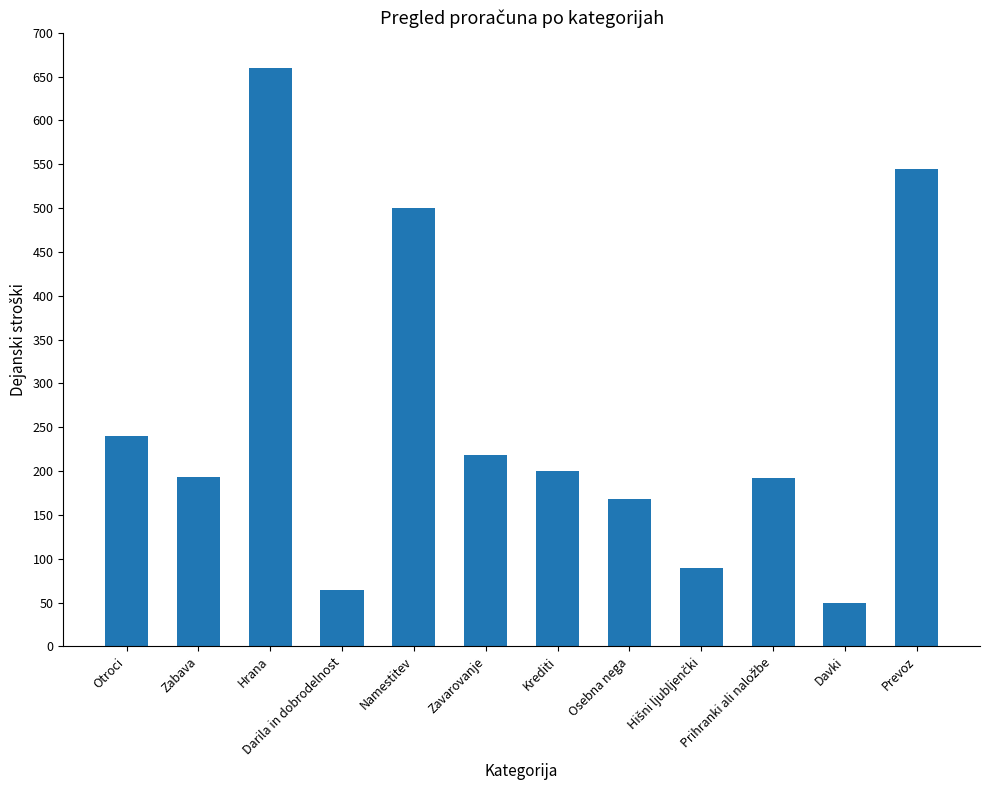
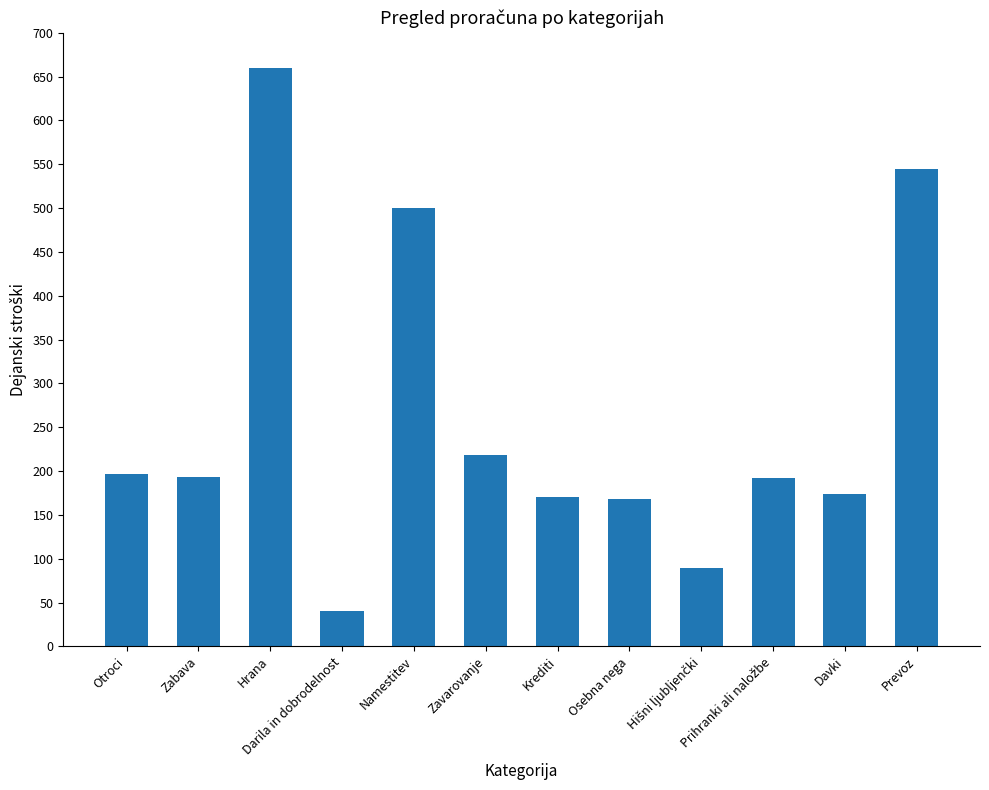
  {
-   "Otroci": 240,
+   "Otroci": 200,
    "Zabava": 190,
    "Hrana": 660,
-   "Darila in dobrodelnost": 60,
+   "Darila in dobrodelnost": 40,
    "Namestitev": 500,
    "Zavarovanje": 220,
-   "Krediti": 200,
+   "Krediti": 170,
    "Osebna nega": 170,
    "Hišni ljubljenčki": 90,
    "Prihranki ali naložbe": 190,
-   "Davki": 50,
+   "Davki": 170,
    "Prevoz": 550
  }
